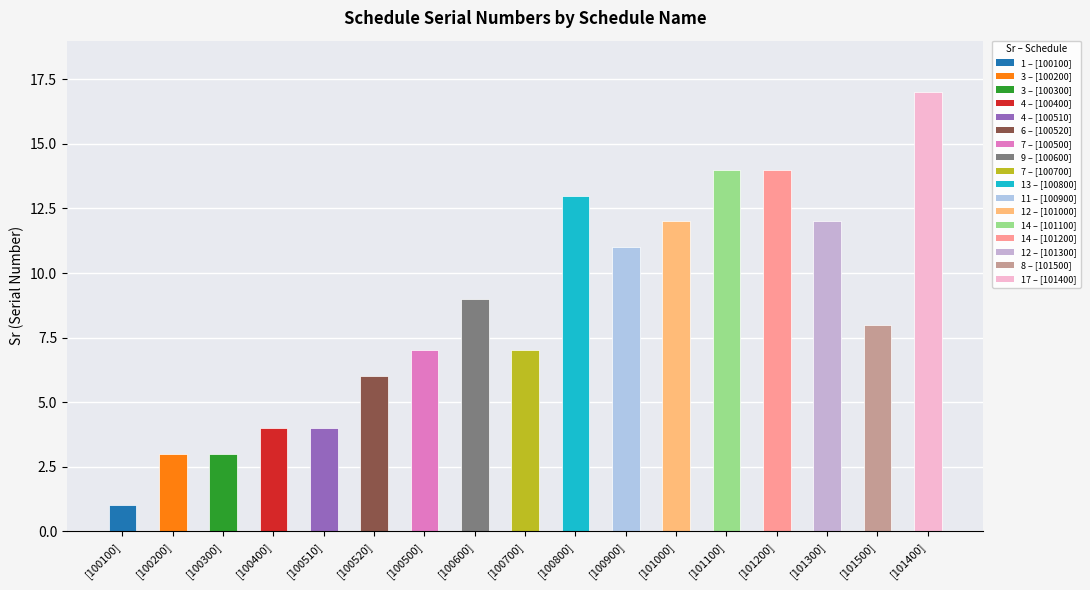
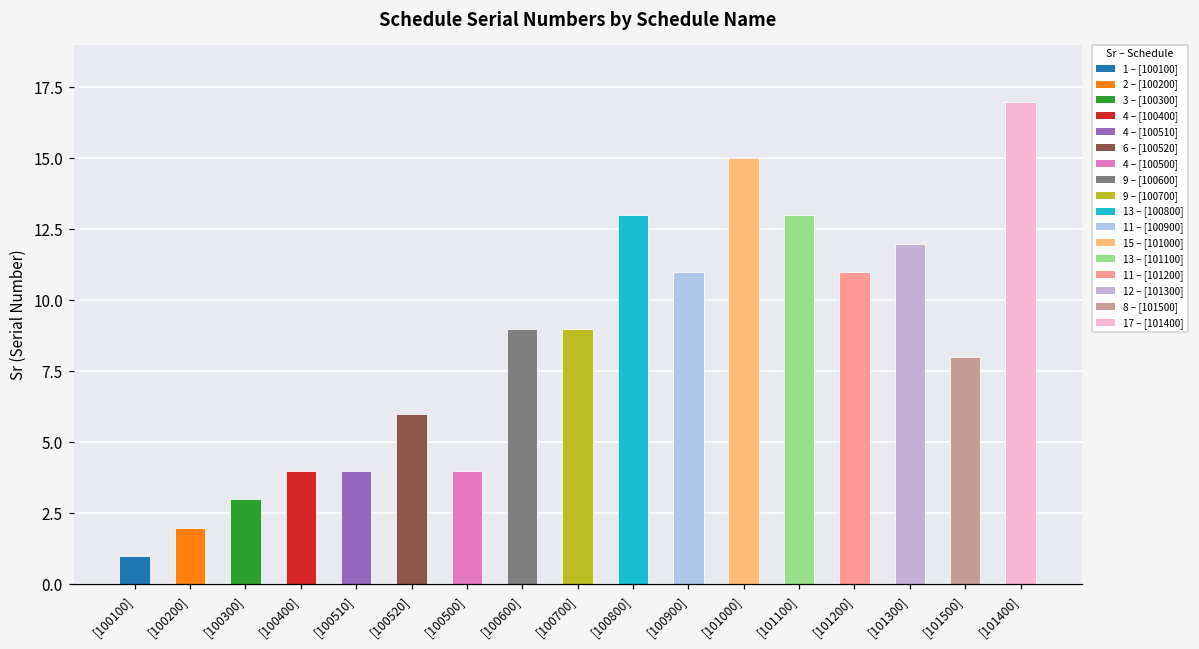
  {
    "[100100]": 1,
-   "[100200]": 3,
+   "[100200]": 2,
    "[100300]": 3,
    "[100400]": 4,
    "[100510]": 4,
    "[100520]": 6,
-   "[100500]": 7,
+   "[100500]": 4,
    "[100600]": 9,
-   "[100700]": 7,
+   "[100700]": 9,
    "[100800]": 13,
    "[100900]": 11,
-   "[101000]": 12,
-   "[101100]": 14,
-   "[101200]": 14,
+   "[101000]": 15,
+   "[101100]": 13,
+   "[101200]": 11,
    "[101300]": 12,
    "[101500]": 8,
    "[101400]": 17
  }
